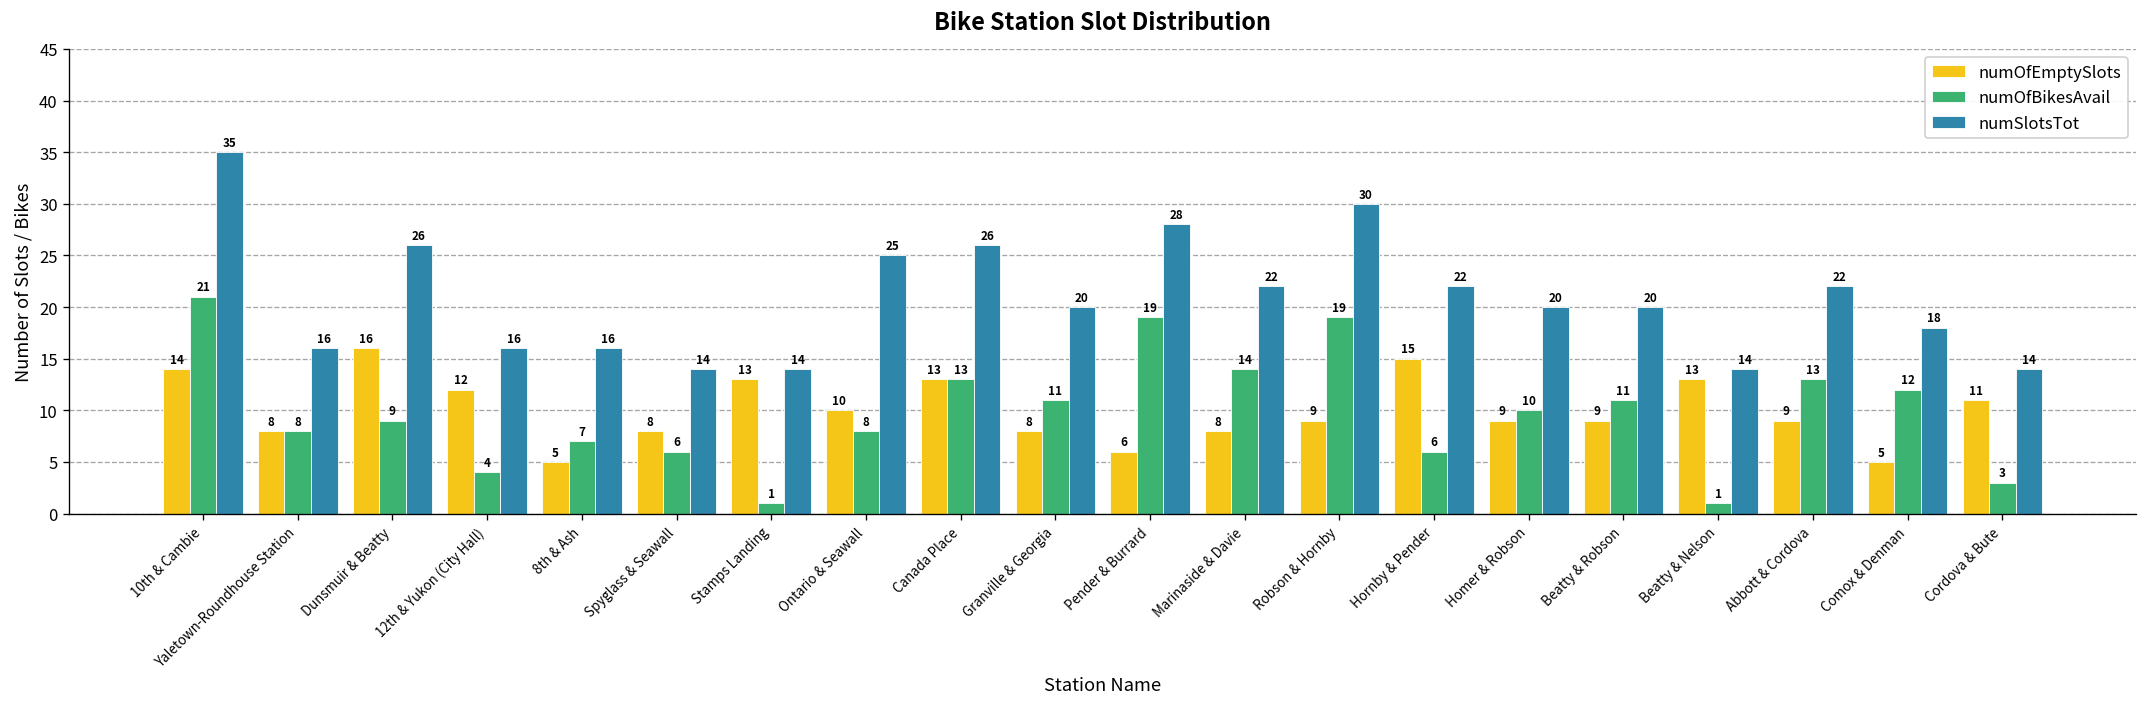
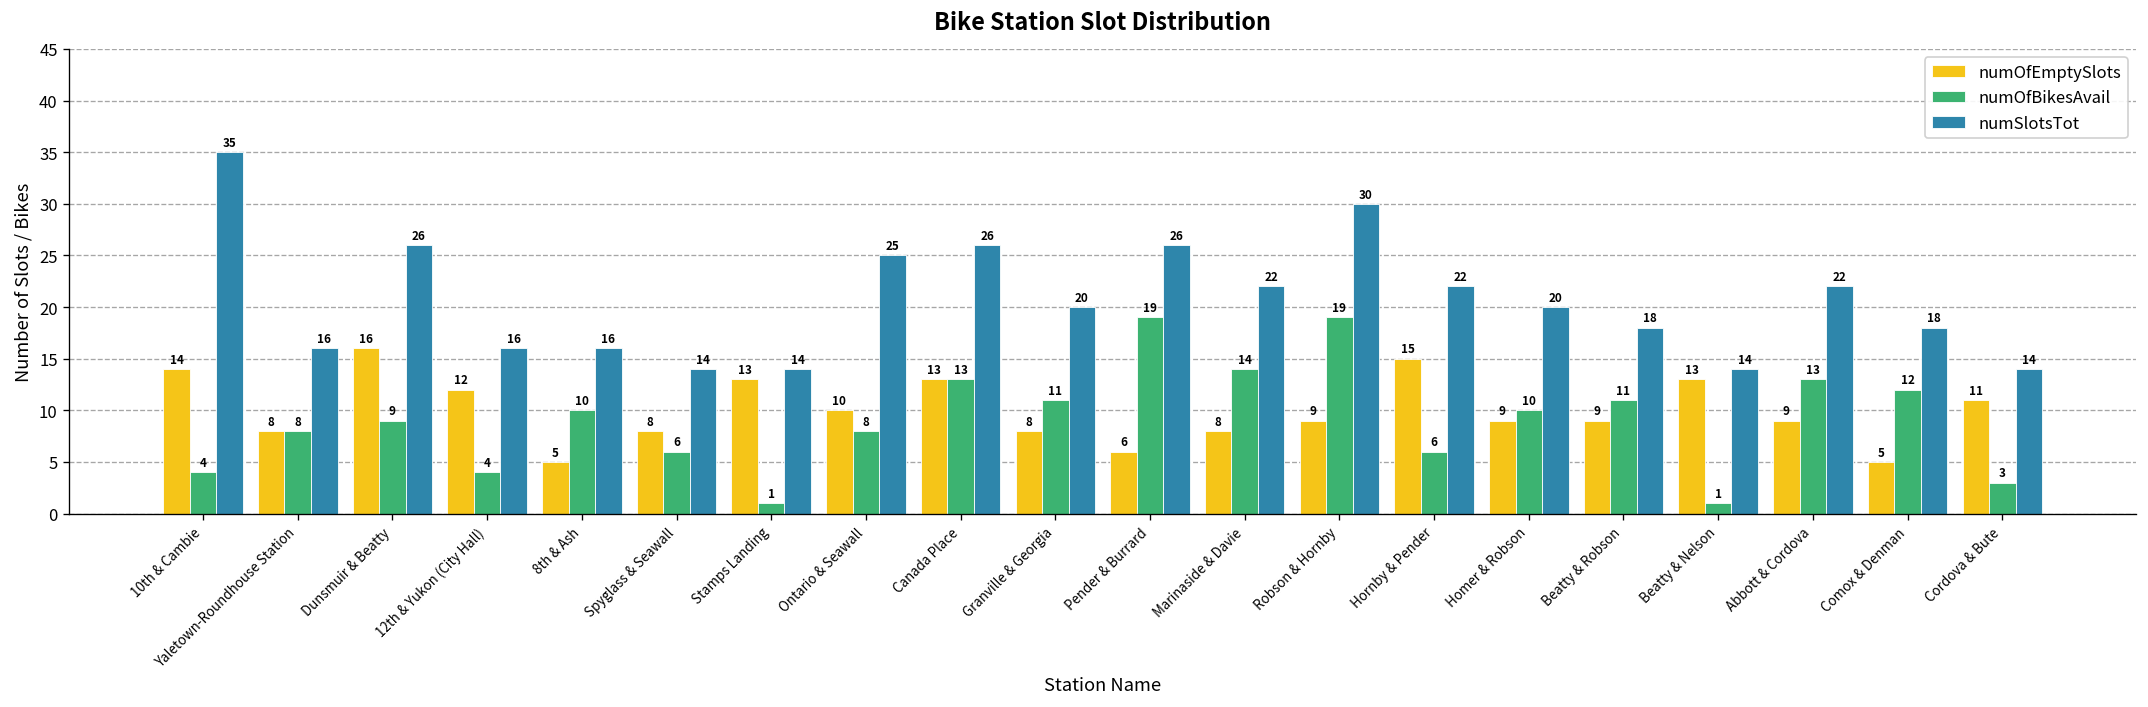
  {
    "numOfEmptySlots": {
      "10th & Cambie": 14,
      "Yaletown-Roundhouse Station": 8,
      "Dunsmuir & Beatty": 16,
      "12th & Yukon (City Hall)": 12,
      "8th & Ash": 5,
      "Spyglass & Seawall": 8,
      "Stamps Landing": 13,
      "Ontario & Seawall": 10,
      "Canada Place": 13,
      "Granville & Georgia": 8,
      "Pender & Burrard": 6,
      "Marinaside & Davie": 8,
      "Robson & Hornby": 9,
      "Hornby & Pender": 15,
      "Homer & Robson": 9,
      "Beatty & Robson": 9,
      "Beatty & Nelson": 13,
      "Abbott & Cordova": 9,
      "Comox & Denman": 5,
      "Cordova & Bute": 11
    },
    "numOfBikesAvail": {
-     "10th & Cambie": 21,
+     "10th & Cambie": 4,
      "Yaletown-Roundhouse Station": 8,
      "Dunsmuir & Beatty": 9,
      "12th & Yukon (City Hall)": 4,
-     "8th & Ash": 7,
+     "8th & Ash": 10,
      "Spyglass & Seawall": 6,
      "Stamps Landing": 1,
      "Ontario & Seawall": 8,
      "Canada Place": 13,
      "Granville & Georgia": 11,
      "Pender & Burrard": 19,
      "Marinaside & Davie": 14,
      "Robson & Hornby": 19,
      "Hornby & Pender": 6,
      "Homer & Robson": 10,
      "Beatty & Robson": 11,
      "Beatty & Nelson": 1,
      "Abbott & Cordova": 13,
      "Comox & Denman": 12,
      "Cordova & Bute": 3
    },
    "numSlotsTot": {
      "10th & Cambie": 35,
      "Yaletown-Roundhouse Station": 16,
      "Dunsmuir & Beatty": 26,
      "12th & Yukon (City Hall)": 16,
      "8th & Ash": 16,
      "Spyglass & Seawall": 14,
      "Stamps Landing": 14,
      "Ontario & Seawall": 25,
      "Canada Place": 26,
      "Granville & Georgia": 20,
-     "Pender & Burrard": 28,
+     "Pender & Burrard": 26,
      "Marinaside & Davie": 22,
      "Robson & Hornby": 30,
      "Hornby & Pender": 22,
      "Homer & Robson": 20,
-     "Beatty & Robson": 20,
+     "Beatty & Robson": 18,
      "Beatty & Nelson": 14,
      "Abbott & Cordova": 22,
      "Comox & Denman": 18,
      "Cordova & Bute": 14
    }
  }
